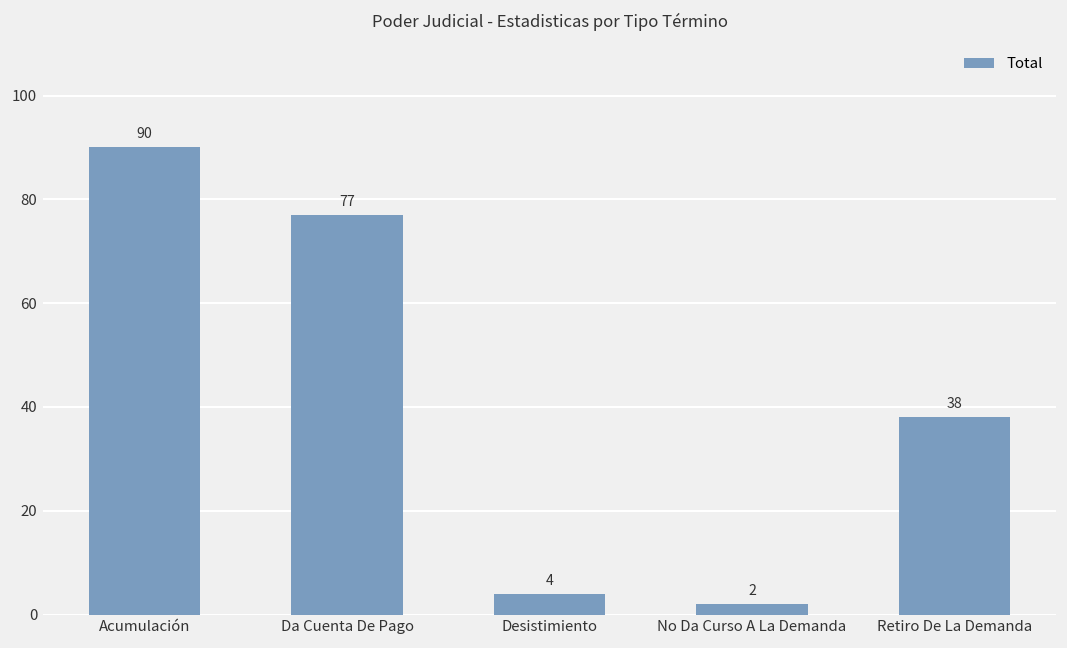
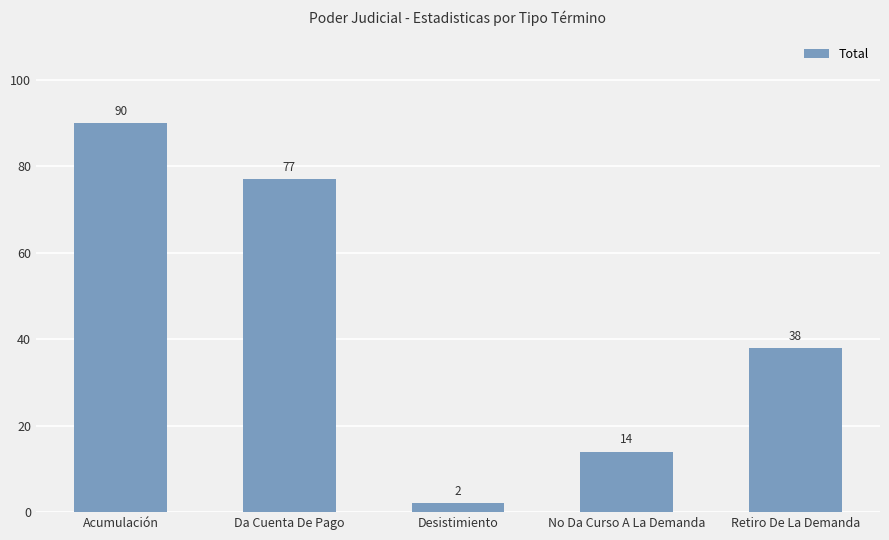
  {
    "Acumulación": 90,
    "Da Cuenta De Pago": 77,
-   "Desistimiento": 4,
-   "No Da Curso A La Demanda": 2,
+   "Desistimiento": 2,
+   "No Da Curso A La Demanda": 14,
    "Retiro De La Demanda": 38
  }
